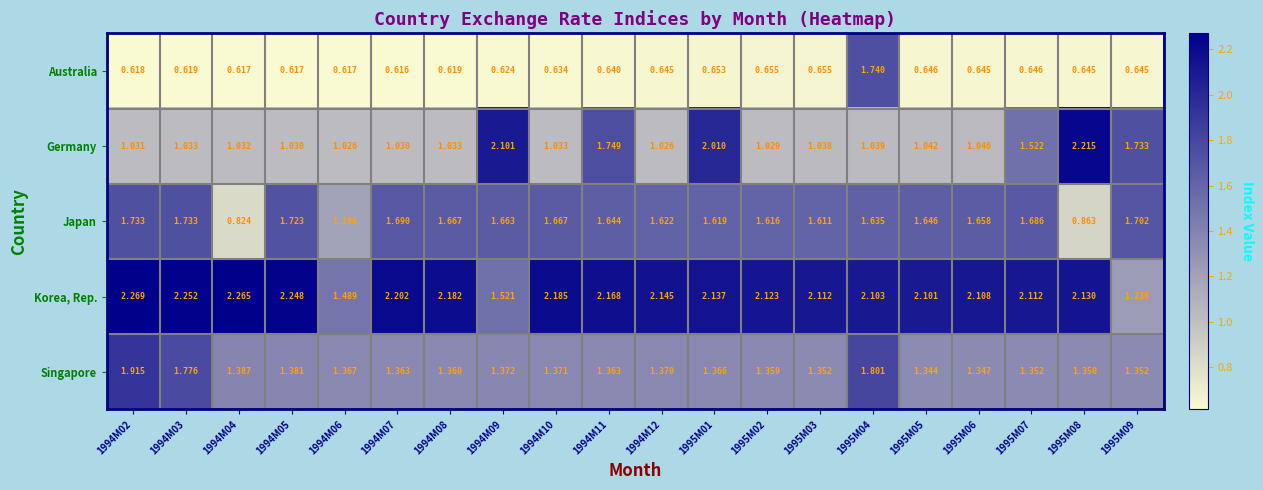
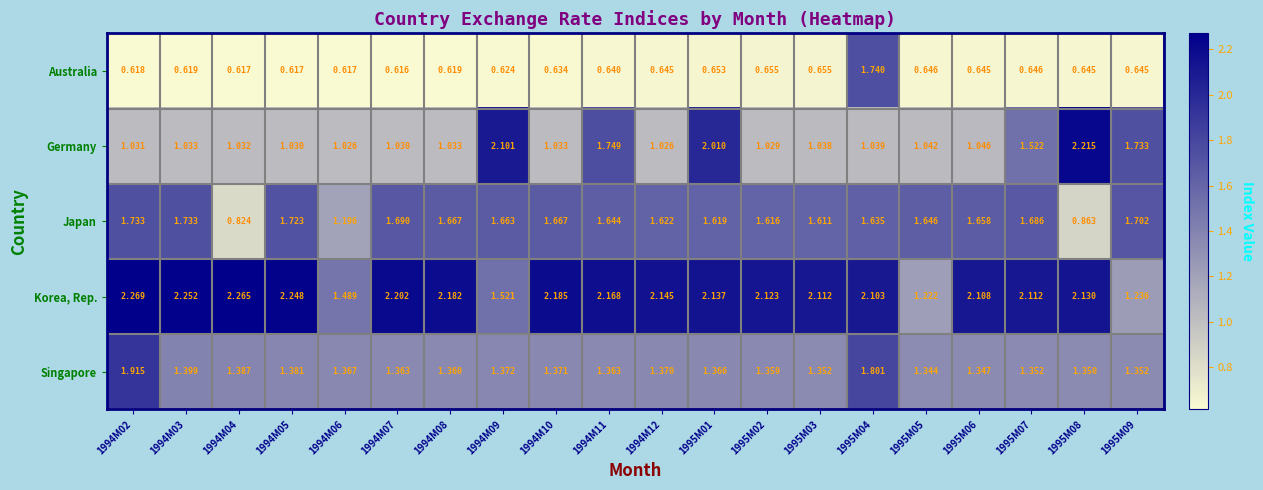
  {
    "Australia": {
      "1994M02": 0.618,
      "1994M03": 0.619,
      "1994M04": 0.617,
      "1994M05": 0.617,
      "1994M06": 0.617,
      "1994M07": 0.616,
      "1994M08": 0.619,
      "1994M09": 0.624,
      "1994M10": 0.634,
      "1994M11": 0.640,
      "1994M12": 0.645,
      "1995M01": 0.653,
      "1995M02": 0.655,
      "1995M03": 0.655,
      "1995M04": 1.740,
      "1995M05": 0.646,
      "1995M06": 0.645,
      "1995M07": 0.646,
      "1995M08": 0.645,
      "1995M09": 0.645
    },
    "Germany": {
      "1994M02": 1.031,
      "1994M03": 1.033,
      "1994M04": 1.032,
      "1994M05": 1.030,
      "1994M06": 1.026,
      "1994M07": 1.030,
      "1994M08": 1.033,
      "1994M09": 2.101,
      "1994M10": 1.033,
      "1994M11": 1.749,
      "1994M12": 1.026,
      "1995M01": 2.010,
      "1995M02": 1.029,
      "1995M03": 1.038,
      "1995M04": 1.039,
      "1995M05": 1.042,
      "1995M06": 1.046,
      "1995M07": 1.522,
      "1995M08": 2.215,
      "1995M09": 1.733
    },
    "Japan": {
      "1994M02": 1.733,
      "1994M03": 1.733,
      "1994M04": 0.824,
      "1994M05": 1.723,
      "1994M06": 1.196,
      "1994M07": 1.690,
      "1994M08": 1.667,
      "1994M09": 1.663,
      "1994M10": 1.667,
      "1994M11": 1.644,
      "1994M12": 1.622,
      "1995M01": 1.619,
      "1995M02": 1.616,
      "1995M03": 1.611,
      "1995M04": 1.635,
      "1995M05": 1.646,
      "1995M06": 1.658,
      "1995M07": 1.686,
      "1995M08": 0.863,
      "1995M09": 1.702
    },
    "Korea, Rep.": {
      "1994M02": 2.269,
      "1994M03": 2.252,
      "1994M04": 2.265,
      "1994M05": 2.248,
      "1994M06": 1.489,
      "1994M07": 2.202,
      "1994M08": 2.182,
      "1994M09": 1.521,
      "1994M10": 2.185,
      "1994M11": 2.168,
      "1994M12": 2.145,
      "1995M01": 2.137,
      "1995M02": 2.123,
      "1995M03": 2.112,
      "1995M04": 2.103,
-     "1995M05": 2.101,
+     "1995M05": 1.222,
      "1995M06": 2.108,
      "1995M07": 2.112,
      "1995M08": 2.130,
      "1995M09": 1.236
    },
    "Singapore": {
      "1994M02": 1.915,
-     "1994M03": 1.776,
+     "1994M03": 1.399,
      "1994M04": 1.387,
      "1994M05": 1.381,
      "1994M06": 1.367,
      "1994M07": 1.363,
      "1994M08": 1.360,
      "1994M09": 1.372,
      "1994M10": 1.371,
      "1994M11": 1.363,
      "1994M12": 1.370,
      "1995M01": 1.366,
      "1995M02": 1.359,
      "1995M03": 1.352,
      "1995M04": 1.801,
      "1995M05": 1.344,
      "1995M06": 1.347,
      "1995M07": 1.352,
      "1995M08": 1.350,
      "1995M09": 1.352
    }
  }
